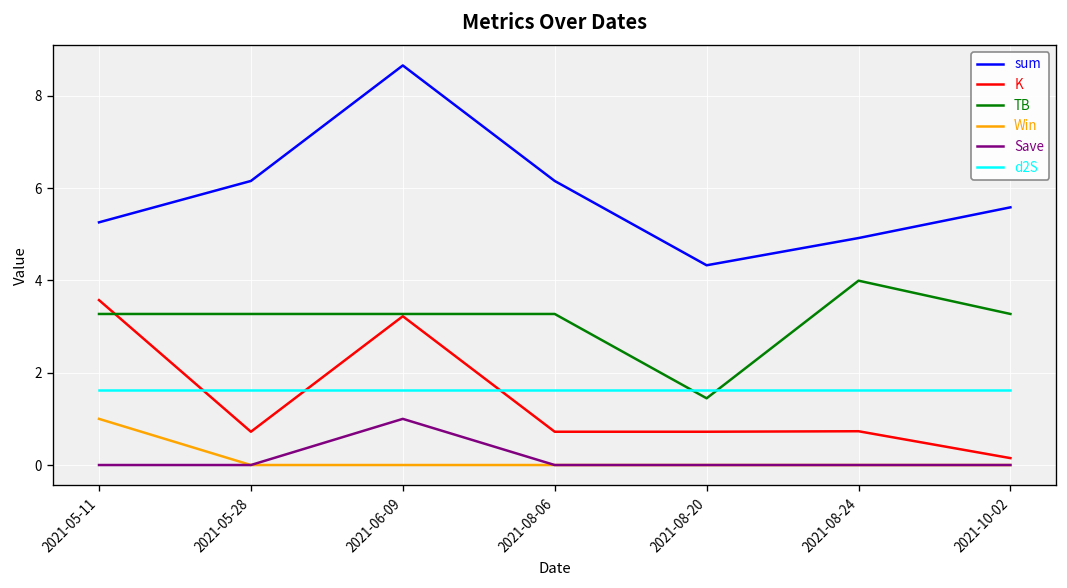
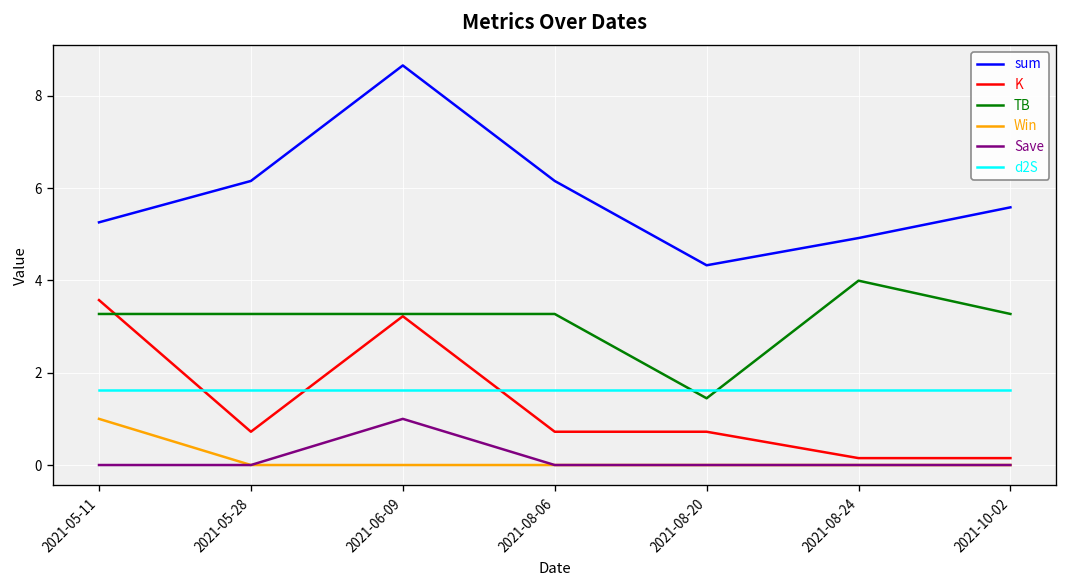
  {
    "sum": {
      "2021-05-11": 5.3,
      "2021-05-28": 6.2,
      "2021-06-09": 8.7,
      "2021-08-06": 6.2,
      "2021-08-20": 4.3,
      "2021-08-24": 4.9,
      "2021-10-02": 5.6
    },
    "K": {
      "2021-05-11": 3.6,
      "2021-05-28": 0.7,
      "2021-08-06": 0.7,
      "2021-08-20": 0.7,
-     "2021-08-24": 0.7,
+     "2021-08-24": 0.1,
      "2021-10-02": 0.1
    },
    "TB": {
      "2021-05-11": 3.3,
      "2021-05-28": 3.3,
      "2021-08-06": 3.3,
      "2021-08-20": 1.4,
      "2021-08-24": 4.0,
      "2021-10-02": 3.3
    },
    "Win": {
      "2021-05-11": 1.0,
      "2021-06-09": 0.0
    },
    "Save": {
      "2021-05-11": 0.0,
      "2021-06-09": 1.0
    },
    "d2S": {
      "2021-05-11": 1.6,
      "2021-05-28": 1.6,
      "2021-06-09": 1.6,
      "2021-08-06": 1.6,
      "2021-08-20": 1.6,
      "2021-08-24": 1.6,
      "2021-10-02": 1.6
    }
  }
